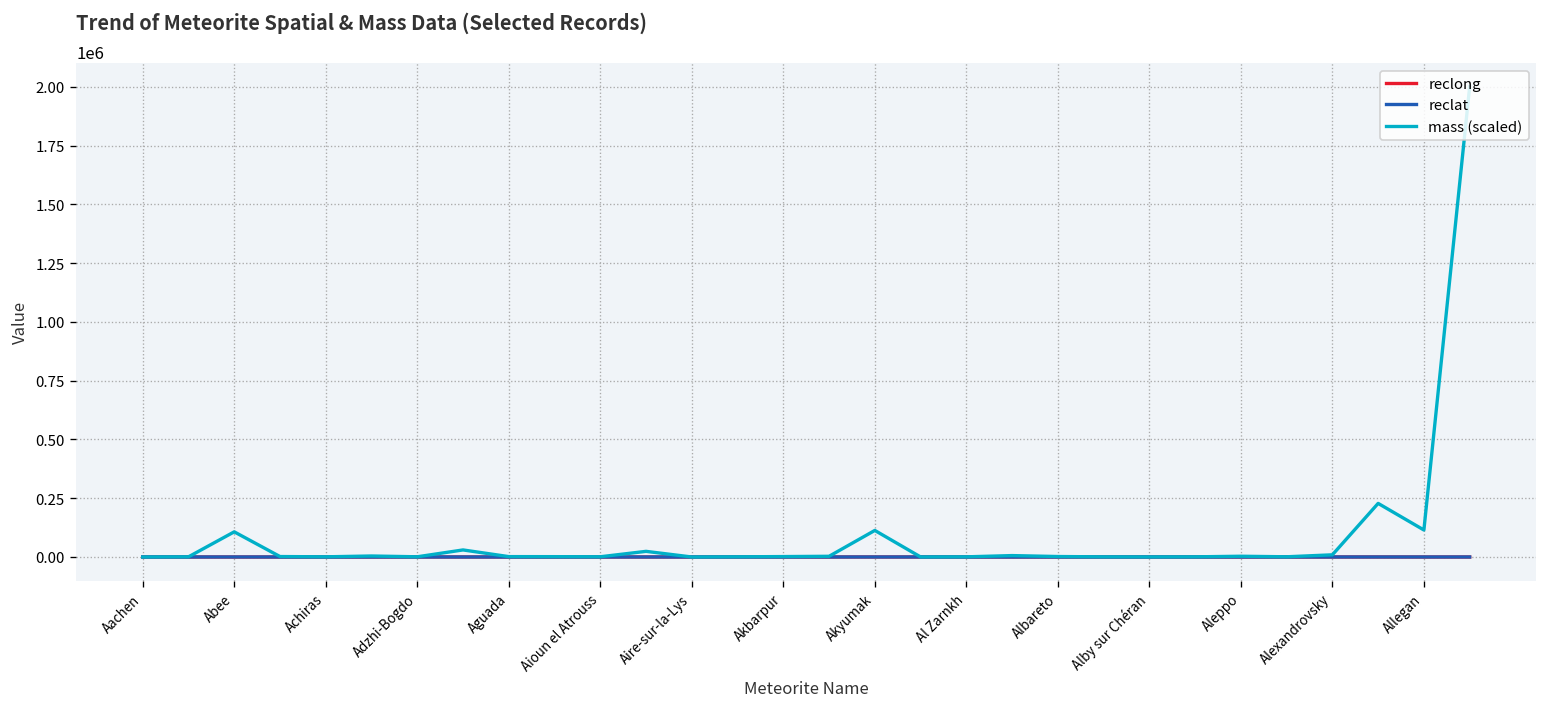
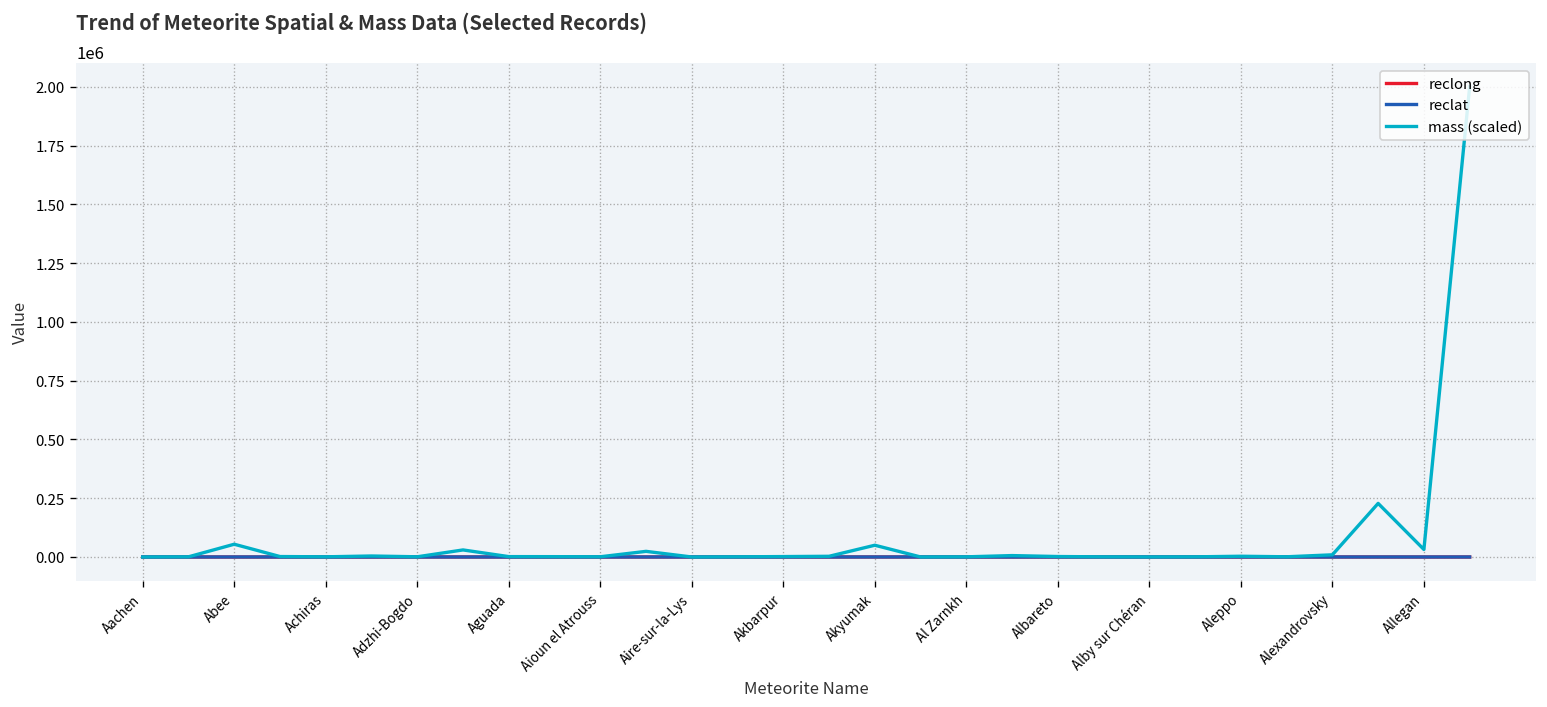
  {
    "reclat": {
      "Abee": 0,
      "Akyumak": 0,
      "Allegan": 0
    },
    "mass (scaled)": {
-     "Abee": 110000,
-     "Akyumak": 110000,
-     "Allegan": 110000
+     "Abee": 50000,
+     "Akyumak": 50000,
+     "Allegan": 30000
    }
  }
